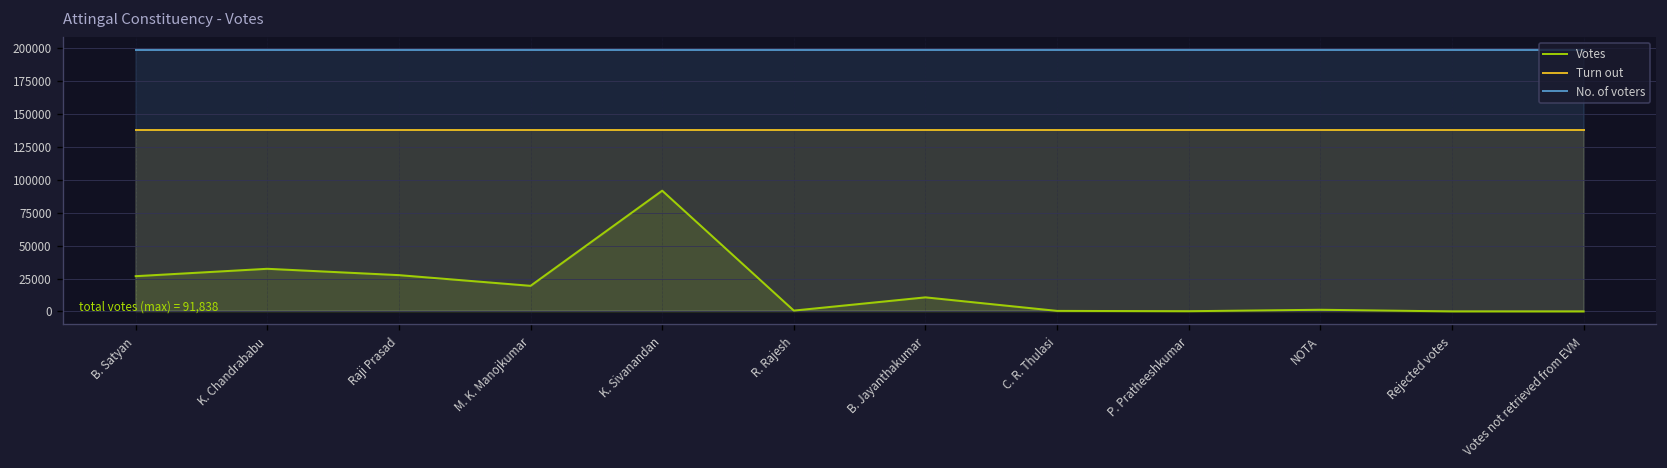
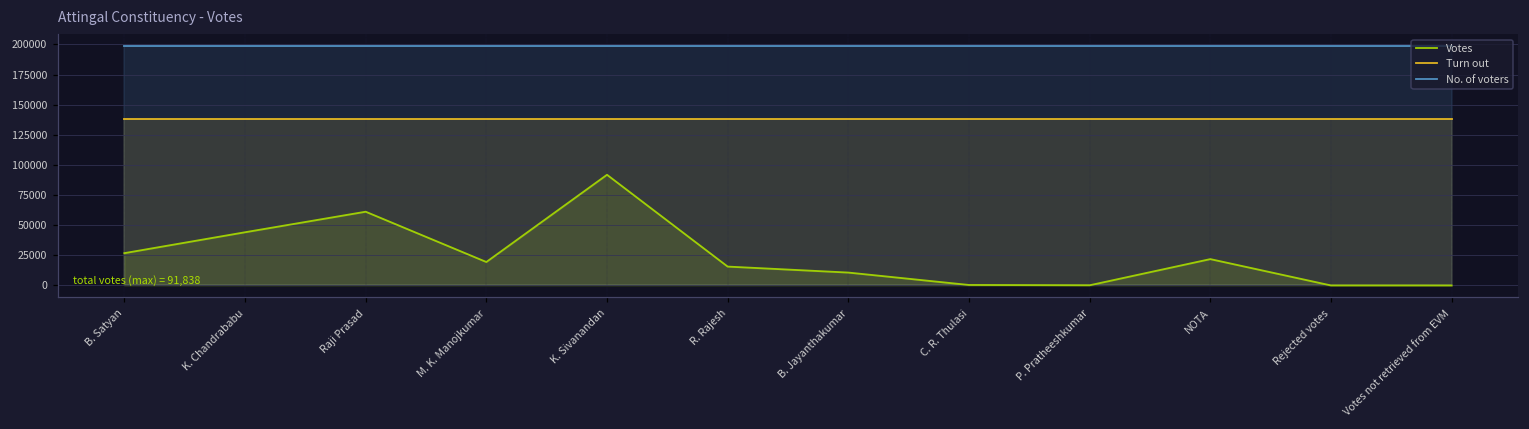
  {
    "Votes": {
-     "K. Chandrababu": 32000,
-     "Raji Prasad": 28000,
+     "K. Chandrababu": 44000,
+     "Raji Prasad": 61000,
      "M. K. Manojkumar": 19000,
      "K. Sivanandan": 92000,
-     "R. Rajesh": 1000,
+     "R. Rajesh": 16000,
      "B. Jayanthakumar": 11000,
      "C. R. Thulasi": 0,
      "P. Pratheeshkumar": 0,
-     "NOTA": 1000,
+     "NOTA": 22000,
      "Rejected votes": 0,
      "Votes not retrieved from EVM": 0
    },
    "Turn out": {
      "B. Satyan": 138000,
      "K. Chandrababu": 138000,
      "Raji Prasad": 138000,
      "M. K. Manojkumar": 138000,
      "K. Sivanandan": 138000,
      "R. Rajesh": 138000,
      "B. Jayanthakumar": 138000,
      "C. R. Thulasi": 138000,
      "P. Pratheeshkumar": 138000,
      "NOTA": 138000,
      "Rejected votes": 138000,
      "Votes not retrieved from EVM": 138000
    },
    "No. of voters": {
      "B. Satyan": 199000,
      "K. Chandrababu": 199000,
      "Raji Prasad": 199000,
      "M. K. Manojkumar": 199000,
      "K. Sivanandan": 199000,
      "R. Rajesh": 199000,
      "B. Jayanthakumar": 199000,
      "C. R. Thulasi": 199000,
      "P. Pratheeshkumar": 199000,
      "NOTA": 199000,
      "Rejected votes": 199000
    }
  }
